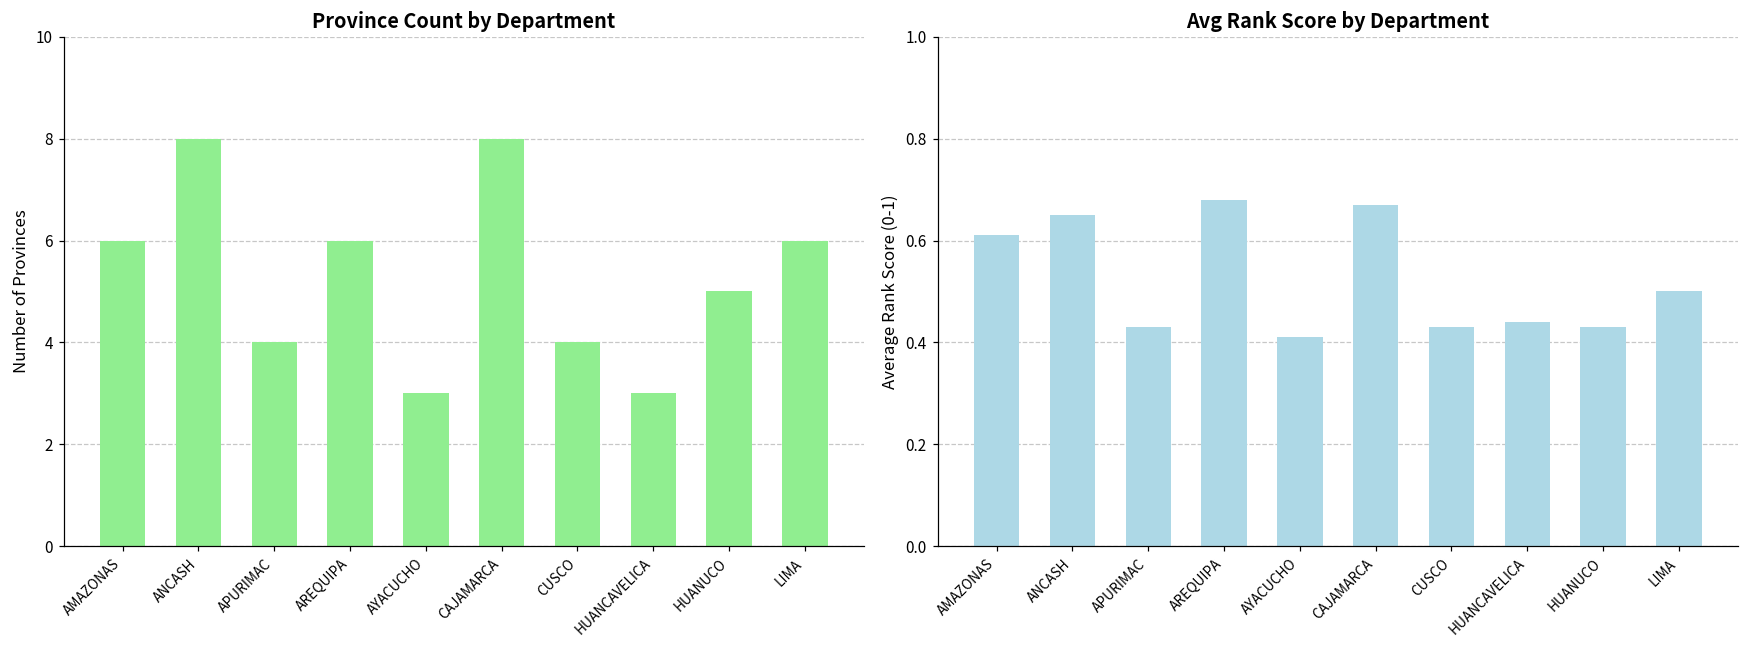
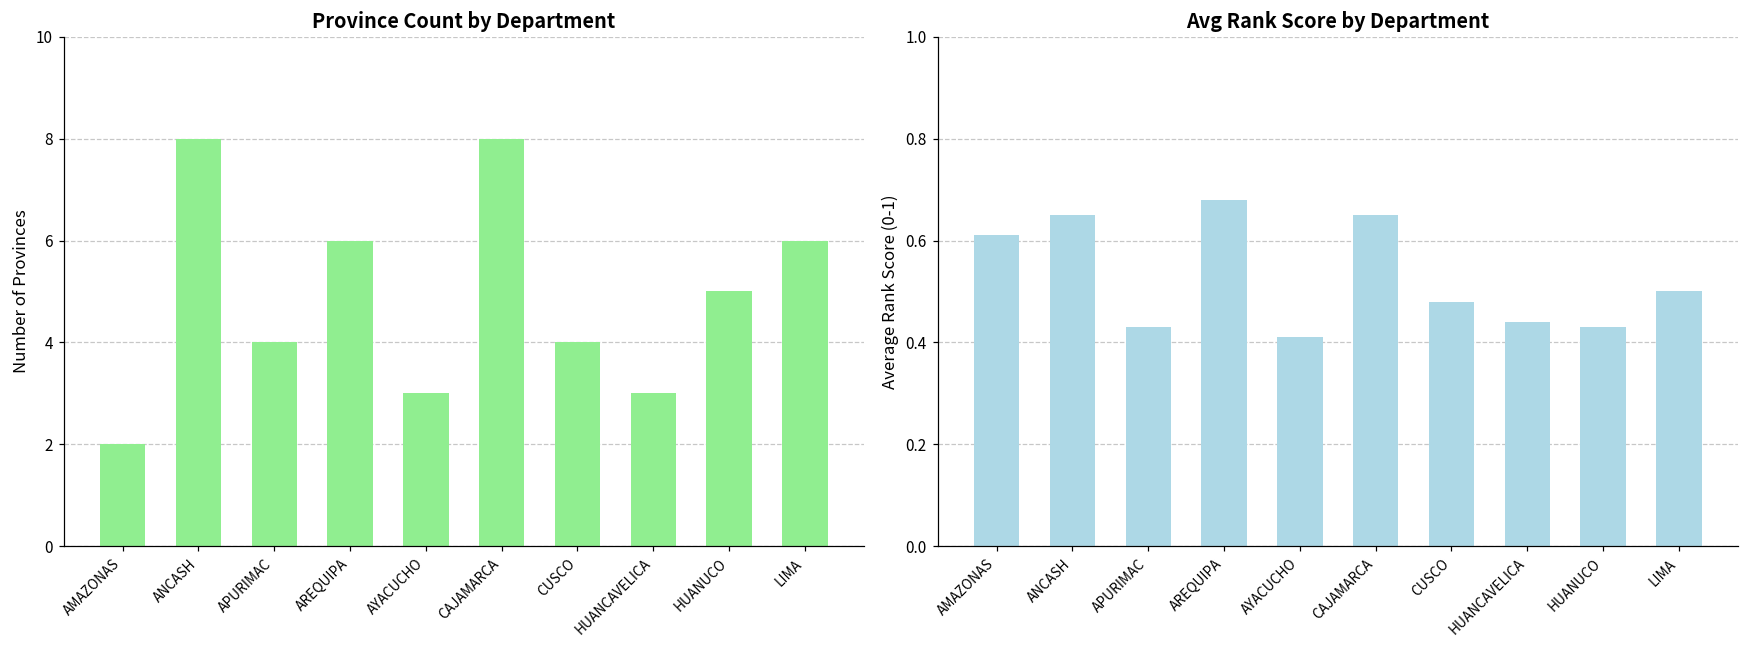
  {
    "Province Count by Department": {
-     "AMAZONAS": 6,
+     "AMAZONAS": 2,
      "ANCASH": 8,
      "APURIMAC": 4,
      "AREQUIPA": 6,
      "AYACUCHO": 3,
      "CAJAMARCA": 8,
      "CUSCO": 4,
      "HUANCAVELICA": 3,
      "HUANUCO": 5,
      "LIMA": 6
    },
    "Avg Rank Score by Department": {
      "AMAZONAS": 0.61,
      "ANCASH": 0.65,
      "APURIMAC": 0.43,
      "AREQUIPA": 0.68,
      "AYACUCHO": 0.41,
-     "CAJAMARCA": 0.67,
-     "CUSCO": 0.43,
+     "CAJAMARCA": 0.65,
+     "CUSCO": 0.48,
      "HUANCAVELICA": 0.44,
      "HUANUCO": 0.43,
      "LIMA": 0.50
    }
  }
